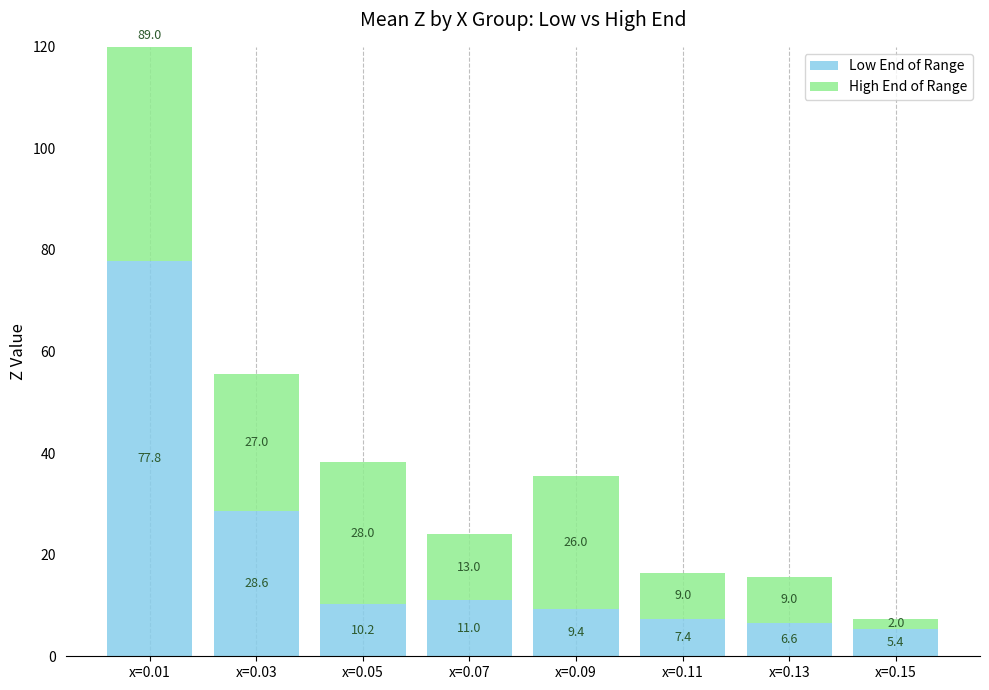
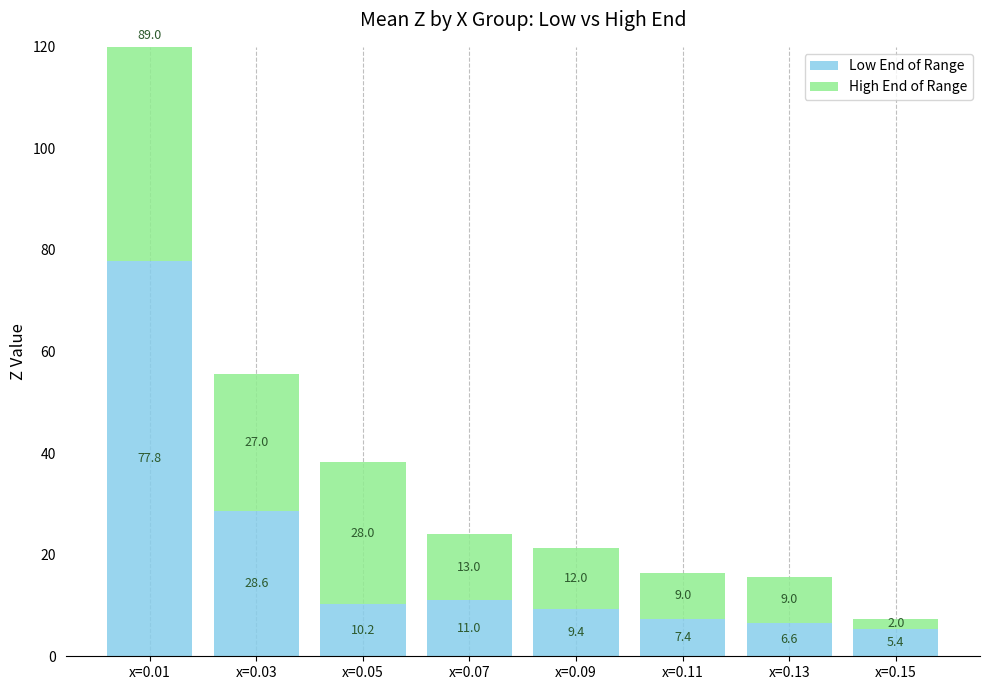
  {
    "Low End of Range": {
      "x=0.01": 77.8,
      "x=0.03": 28.6,
      "x=0.05": 10.2,
      "x=0.07": 11.0,
      "x=0.09": 9.4,
      "x=0.11": 7.4,
      "x=0.13": 6.6,
      "x=0.15": 5.4
    },
    "High End of Range": {
      "x=0.03": 27.0,
      "x=0.05": 28.0,
      "x=0.07": 13.0,
-     "x=0.09": 26.0,
+     "x=0.09": 12.0,
      "x=0.11": 9.0,
      "x=0.13": 9.0,
      "x=0.15": 2.0
    }
  }
